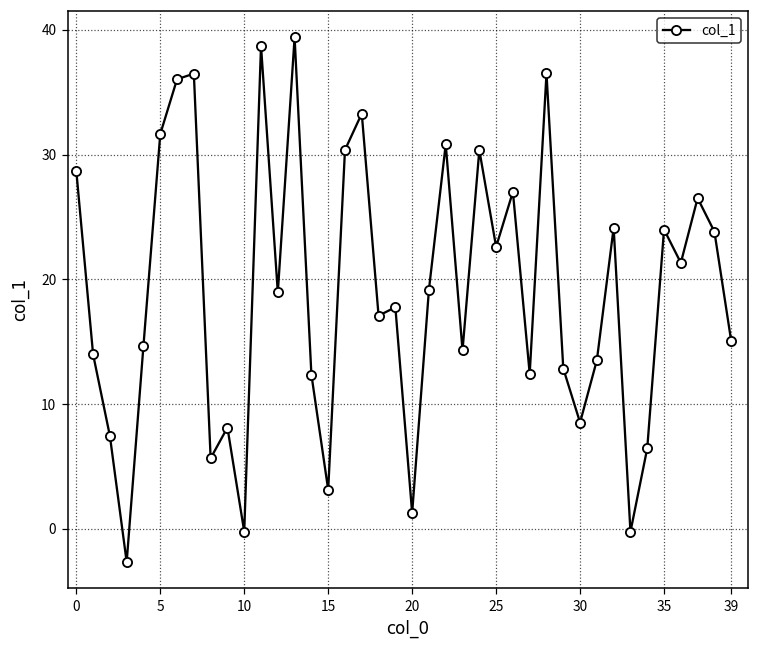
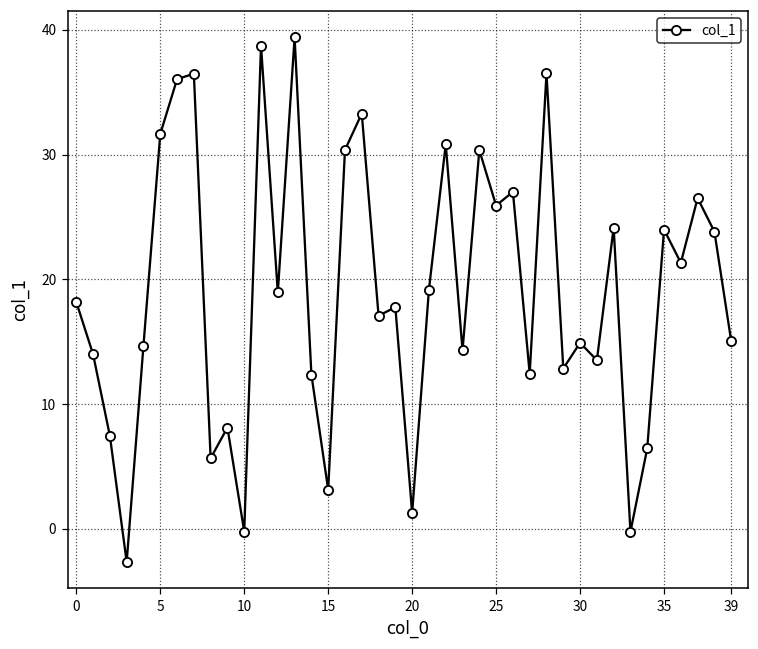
  {
-   "0": 28.7,
+   "0": 18.2,
    "5": 31.7,
    "10": -0.2,
    "15": 3.1,
    "20": 1.3,
-   "25": 22.6,
-   "30": 8.5,
+   "25": 25.9,
+   "30": 14.9,
    "35": 24.0,
    "39": 15.1
  }
